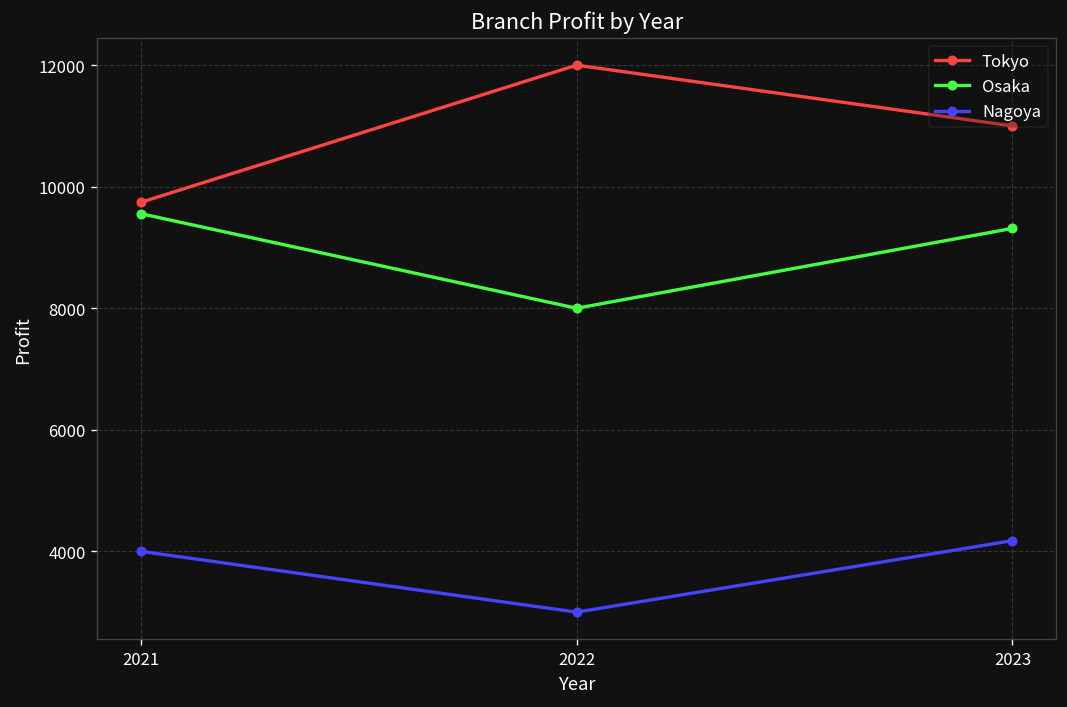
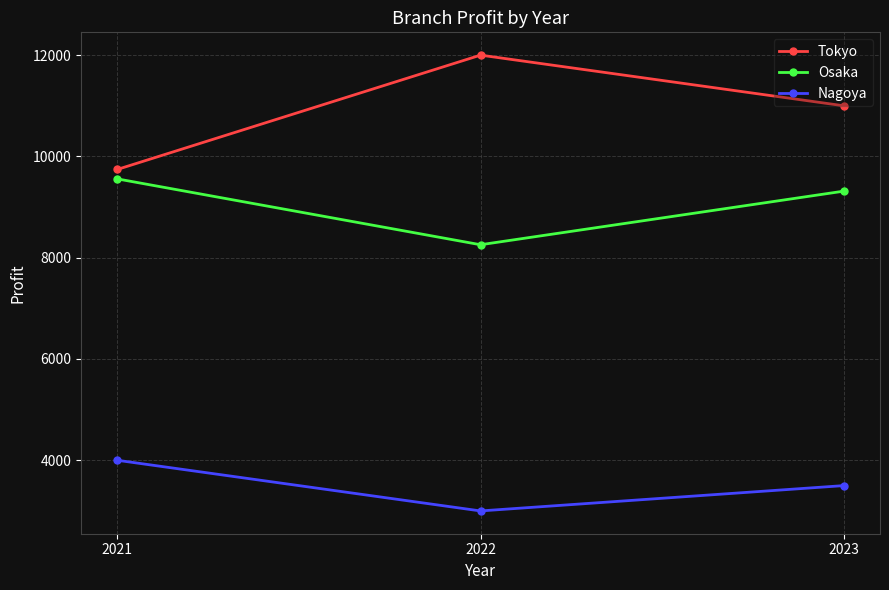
  {
    "Tokyo": {
      "2021": 9700,
      "2022": 12000
    },
    "Osaka": {
      "2021": 9600,
-     "2022": 8000,
+     "2022": 8300,
      "2023": 9300
    },
    "Nagoya": {
      "2021": 4000,
      "2022": 3000,
-     "2023": 4200
+     "2023": 3500
    }
  }
